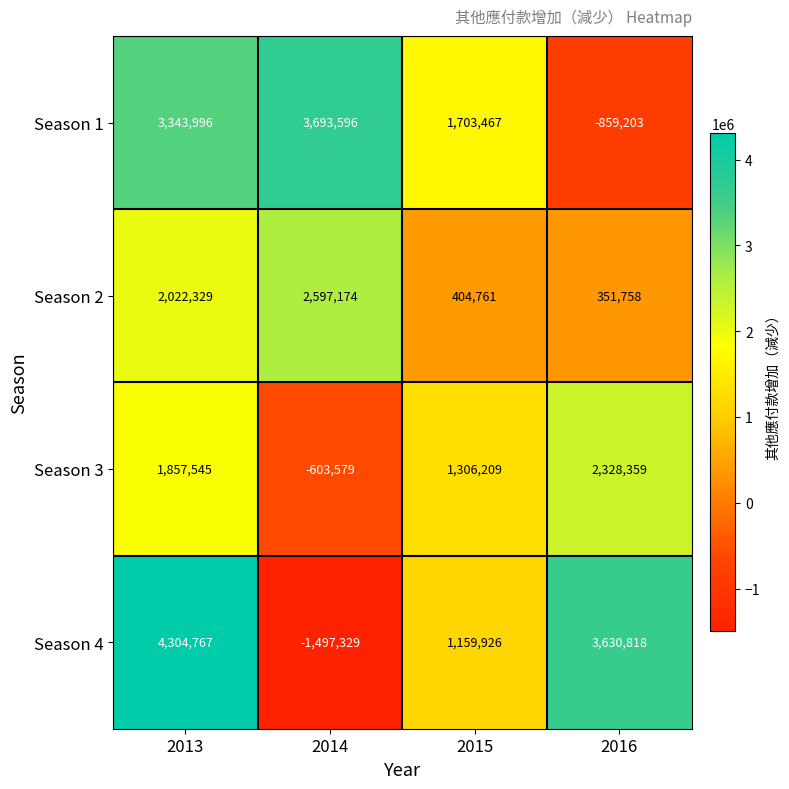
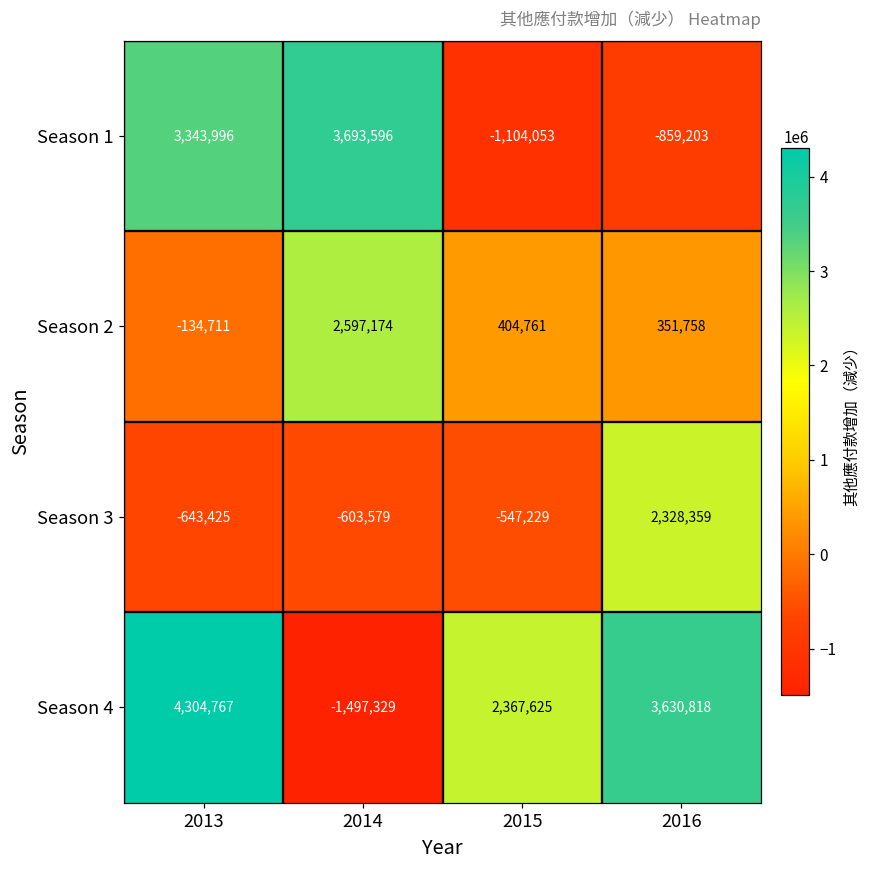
  {
    "Season 1": {
      "2013": "3,343,996",
      "2014": "3,693,596",
-     "2015": "1,703,467",
+     "2015": "-1,104,053",
      "2016": "-859,203"
    },
    "Season 2": {
-     "2013": "2,022,329",
+     "2013": "-134,711",
      "2014": "2,597,174",
      "2015": "404,761",
      "2016": "351,758"
    },
    "Season 3": {
-     "2013": "1,857,545",
+     "2013": "-643,425",
      "2014": "-603,579",
-     "2015": "1,306,209",
+     "2015": "-547,229",
      "2016": "2,328,359"
    },
    "Season 4": {
      "2013": "4,304,767",
      "2014": "-1,497,329",
-     "2015": "1,159,926",
+     "2015": "2,367,625",
      "2016": "3,630,818"
    }
  }
